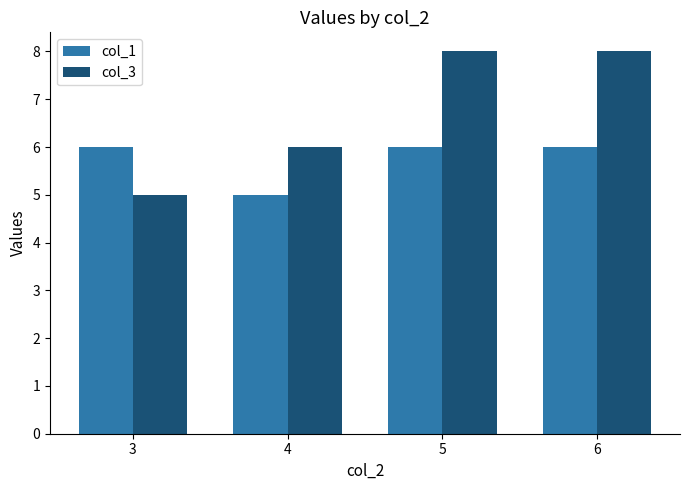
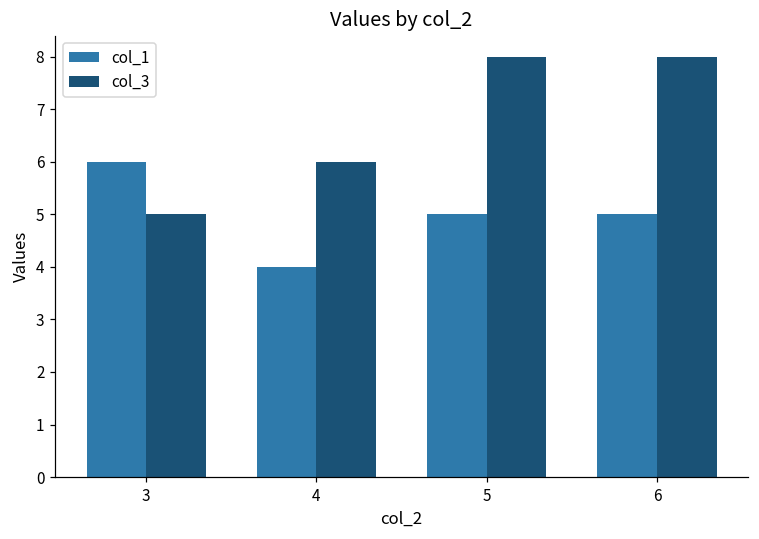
  {
    "col_1": {
      "3": 6,
-     "4": 5,
-     "5": 6,
-     "6": 6
+     "4": 4,
+     "5": 5,
+     "6": 5
    },
    "col_3": {
      "3": 5,
      "4": 6,
      "5": 8,
      "6": 8
    }
  }
